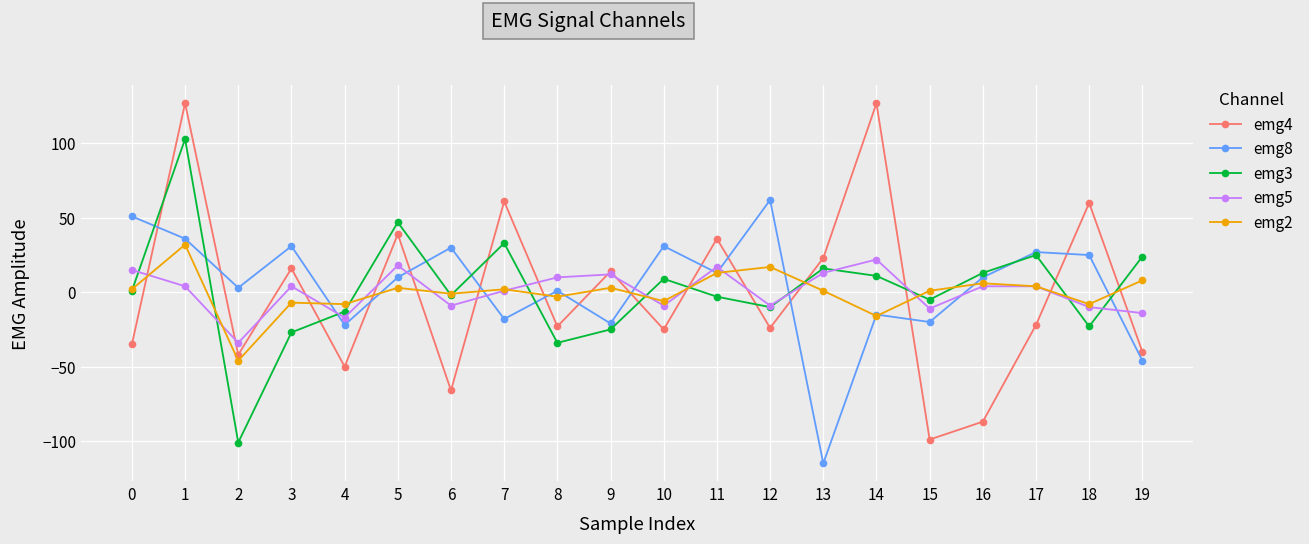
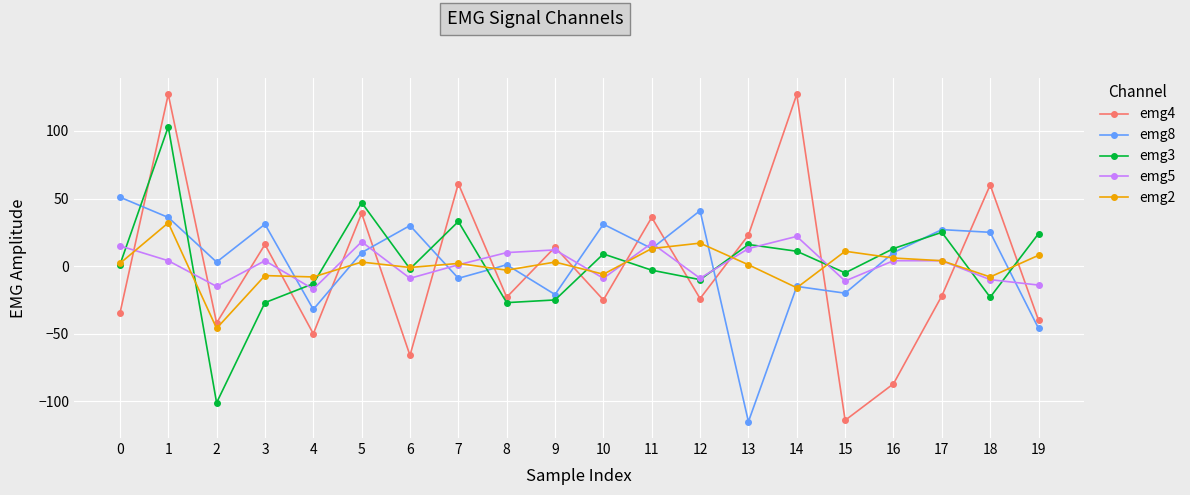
  {
    "emg4": {
      "0": -35,
      "1": 127,
      "2": -42,
      "3": 16,
      "4": -50,
      "5": 39,
      "6": -66,
      "7": 61,
      "8": -23,
      "9": 14,
      "10": -25,
      "11": 36,
      "12": -24,
      "13": 23,
      "14": 127,
-     "15": -99,
+     "15": -114,
      "16": -87,
      "17": -22,
      "18": 60,
      "19": -40
    },
    "emg8": {
      "0": 51,
      "1": 36,
      "2": 3,
      "3": 31,
-     "4": -22,
+     "4": -32,
      "5": 10,
      "6": 30,
-     "7": -18,
+     "7": -9,
      "8": 1,
      "9": -21,
      "10": 31,
-     "12": 62,
+     "12": 41,
      "13": -115,
      "15": -20,
      "16": 10,
      "17": 27,
      "18": 25,
      "19": -46
    },
    "emg3": {
      "1": 103,
      "2": -101,
      "3": -27,
      "4": -13,
      "5": 47,
      "7": 33,
-     "8": -34,
+     "8": -27,
      "9": -25,
      "10": 9,
      "11": -3,
      "13": 16,
      "14": 11,
      "15": -5,
      "16": 13,
      "17": 25,
      "18": -23,
      "19": 24
    },
    "emg5": {
      "0": 15,
      "1": 4,
-     "2": -34,
+     "2": -15,
      "3": 4,
      "4": -17,
      "5": 18,
      "6": -9,
      "8": 10,
      "9": 12,
      "10": -9,
      "11": 17,
      "13": 13,
      "14": 22,
      "15": -11,
      "16": 4,
      "18": -10,
      "19": -14
    },
    "emg2": {
      "1": 32,
      "2": -46,
      "3": -7,
      "4": -8,
      "5": 3,
      "8": -3,
      "9": 3,
      "10": -6,
      "12": 17,
      "13": 1,
-     "15": 1,
+     "15": 11,
      "16": 6,
      "18": -8,
      "19": 8
    }
  }
